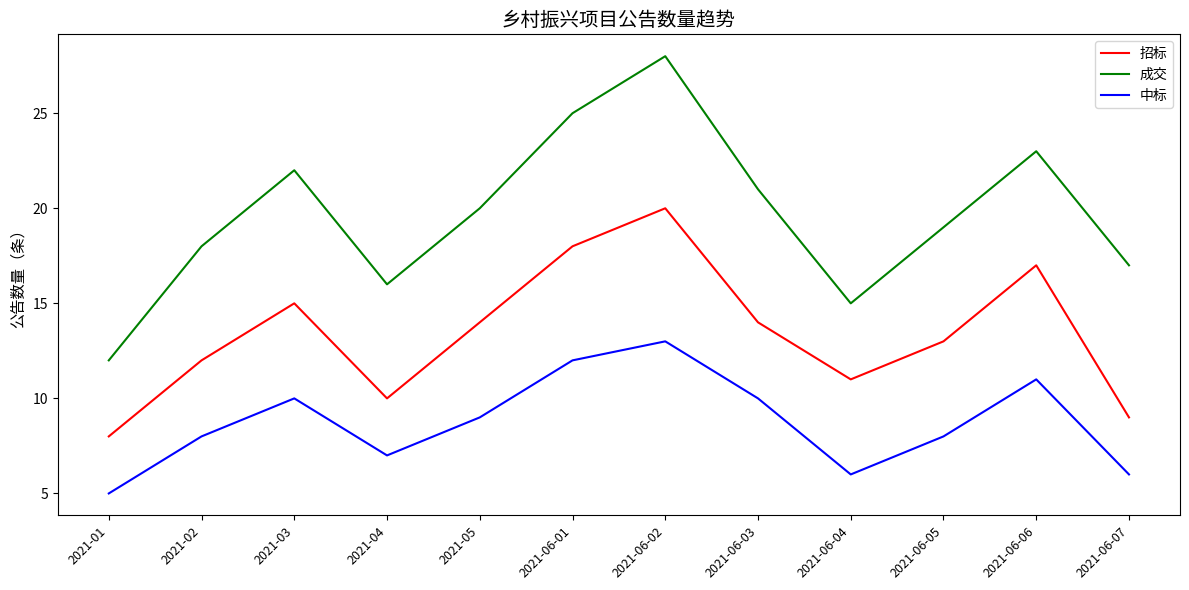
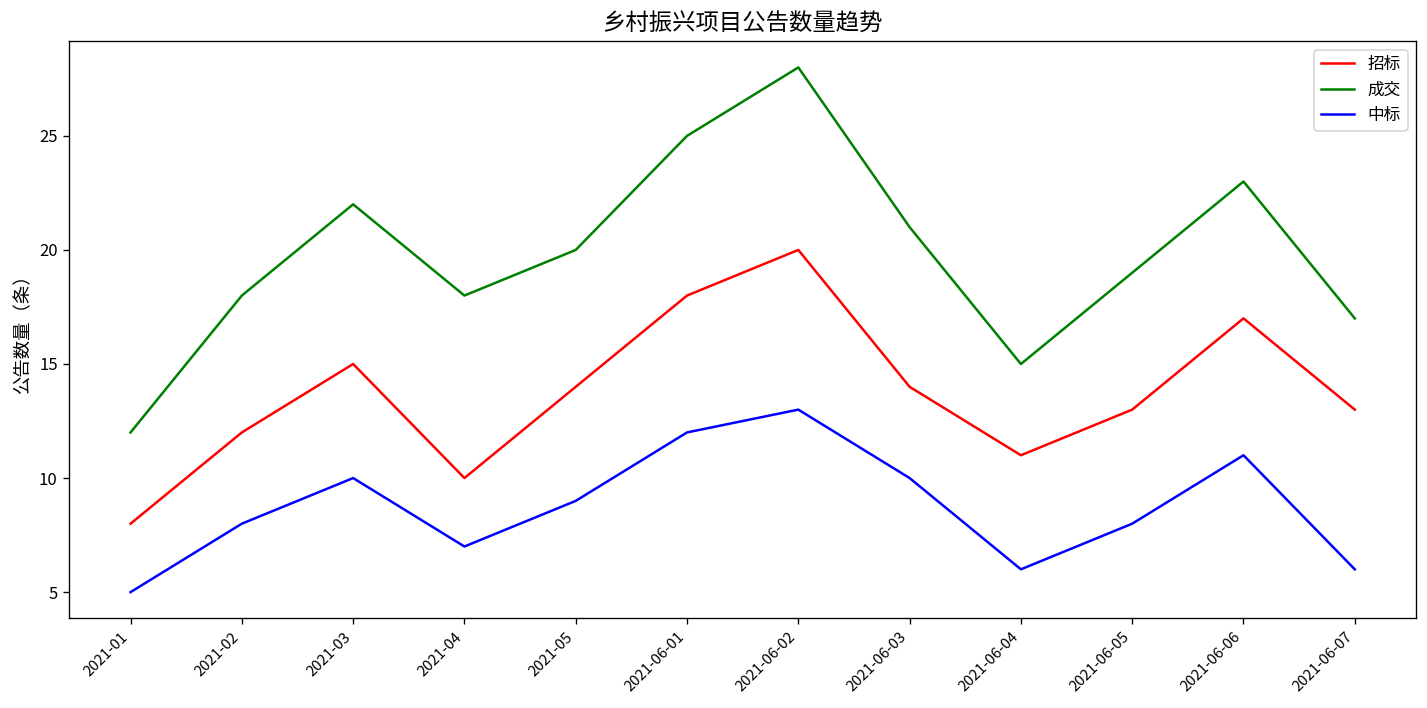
  {
    "招标": {
      "2021-01": 8,
      "2021-02": 12,
      "2021-03": 15,
      "2021-04": 10,
      "2021-05": 14,
      "2021-06-01": 18,
      "2021-06-02": 20,
      "2021-06-03": 14,
      "2021-06-04": 11,
      "2021-06-05": 13,
      "2021-06-06": 17,
-     "2021-06-07": 9
+     "2021-06-07": 13
    },
    "成交": {
      "2021-01": 12,
      "2021-02": 18,
      "2021-03": 22,
-     "2021-04": 16,
+     "2021-04": 18,
      "2021-05": 20,
      "2021-06-01": 25,
      "2021-06-02": 28,
      "2021-06-03": 21,
      "2021-06-04": 15,
      "2021-06-05": 19,
      "2021-06-06": 23,
      "2021-06-07": 17
    },
    "中标": {
      "2021-01": 5,
      "2021-02": 8,
      "2021-03": 10,
      "2021-04": 7,
      "2021-05": 9,
      "2021-06-01": 12,
      "2021-06-02": 13,
      "2021-06-03": 10,
      "2021-06-04": 6,
      "2021-06-05": 8,
      "2021-06-06": 11,
      "2021-06-07": 6
    }
  }
